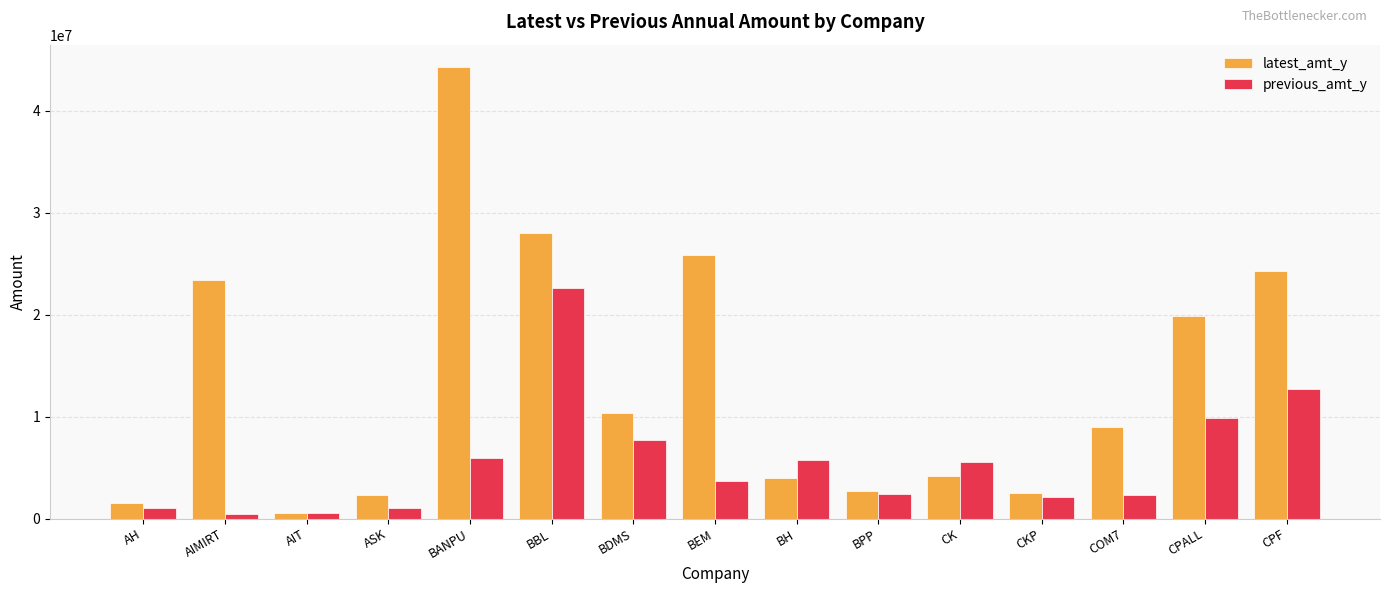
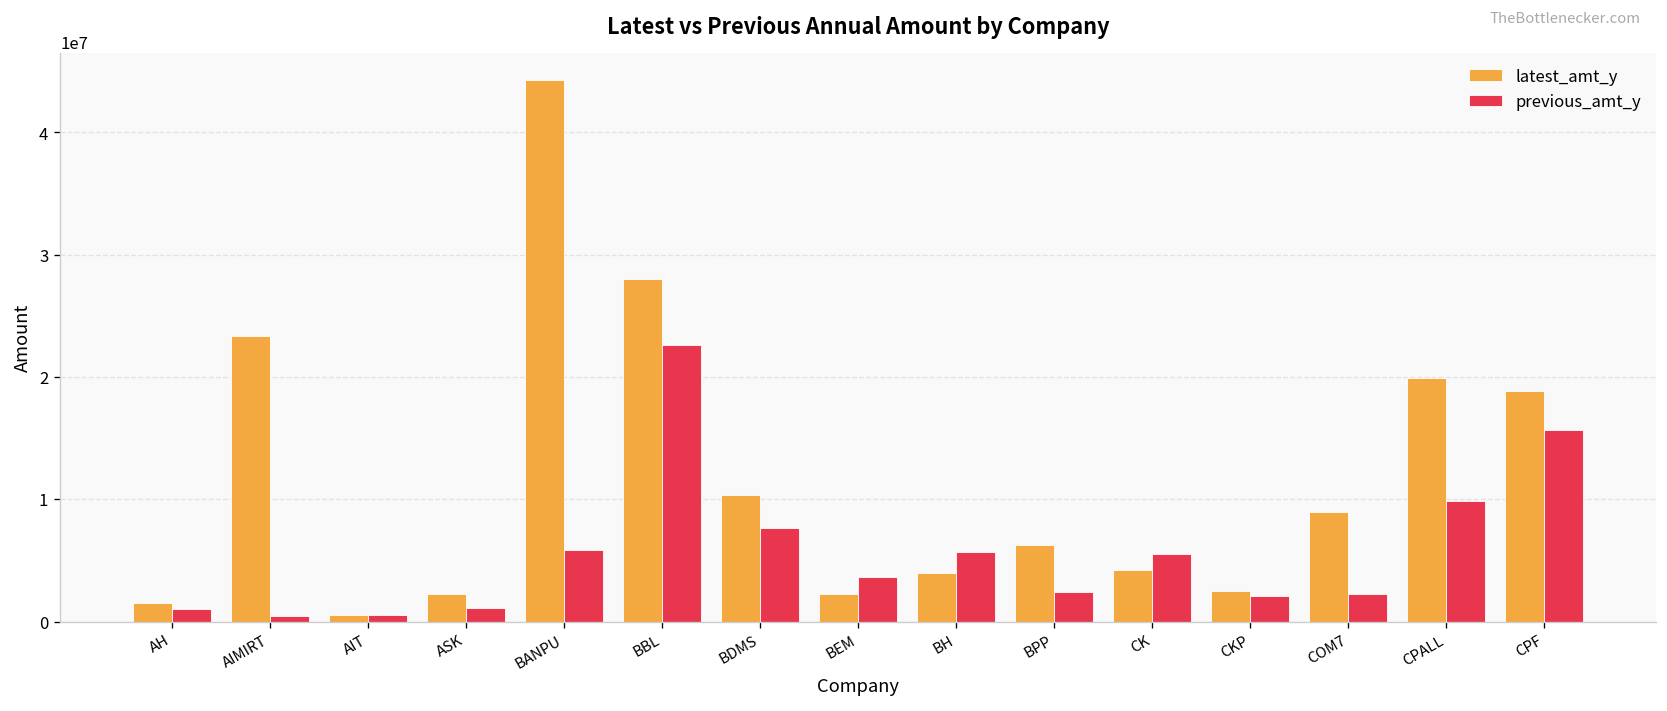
  {
    "latest_amt_y": {
      "AH": 1500000,
      "AIMIRT": 23400000,
      "AIT": 600000,
      "ASK": 2300000,
      "BANPU": 44300000,
      "BBL": 28100000,
      "BDMS": 10400000,
-     "BEM": 25900000,
+     "BEM": 2200000,
      "BH": 4000000,
-     "BPP": 2800000,
+     "BPP": 6300000,
      "CK": 4200000,
      "CKP": 2500000,
      "COM7": 9000000,
      "CPALL": 19900000,
-     "CPF": 24300000
+     "CPF": 18900000
    },
    "previous_amt_y": {
      "AH": 1000000,
      "AIMIRT": 400000,
      "AIT": 500000,
      "ASK": 1100000,
      "BANPU": 5900000,
      "BBL": 22600000,
      "BDMS": 7700000,
      "BEM": 3600000,
      "BH": 5700000,
      "BPP": 2400000,
      "CK": 5500000,
      "CKP": 2100000,
      "COM7": 2300000,
      "CPALL": 9900000,
-     "CPF": 12700000
+     "CPF": 15700000
    }
  }
